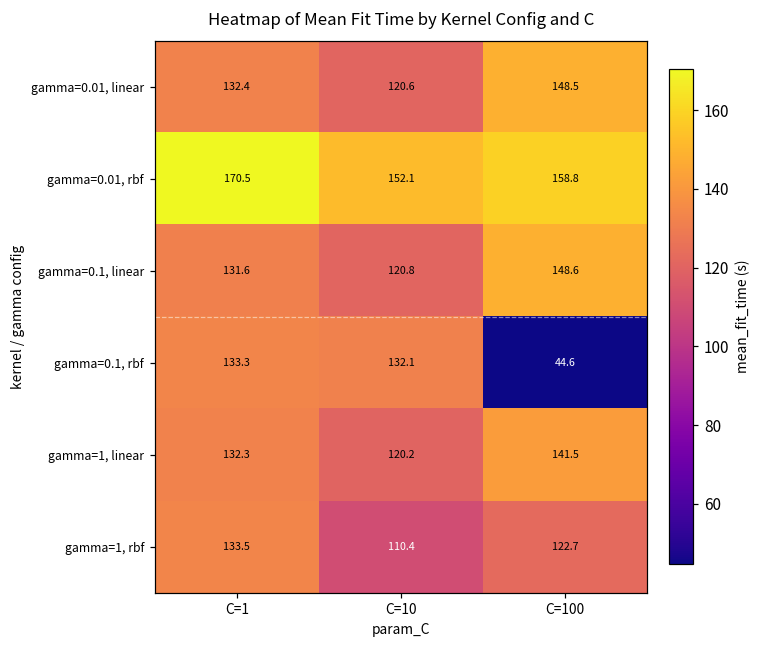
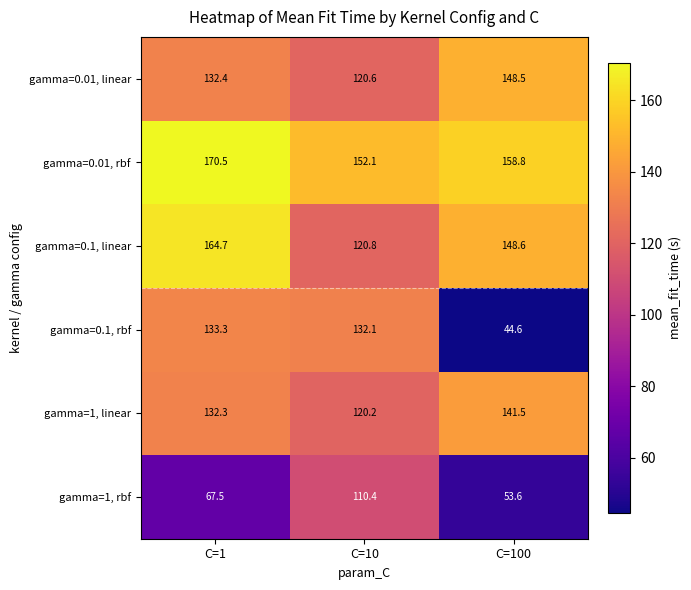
  {
    "gamma=0.01, linear": {
      "C=1": 132.4,
      "C=10": 120.6,
      "C=100": 148.5
    },
    "gamma=0.01, rbf": {
      "C=1": 170.5,
      "C=10": 152.1,
      "C=100": 158.8
    },
    "gamma=0.1, linear": {
-     "C=1": 131.6,
+     "C=1": 164.7,
      "C=10": 120.8,
      "C=100": 148.6
    },
    "gamma=0.1, rbf": {
      "C=1": 133.3,
      "C=10": 132.1,
      "C=100": 44.6
    },
    "gamma=1, linear": {
      "C=1": 132.3,
      "C=10": 120.2,
      "C=100": 141.5
    },
    "gamma=1, rbf": {
-     "C=1": 133.5,
+     "C=1": 67.5,
      "C=10": 110.4,
-     "C=100": 122.7
+     "C=100": 53.6
    }
  }
